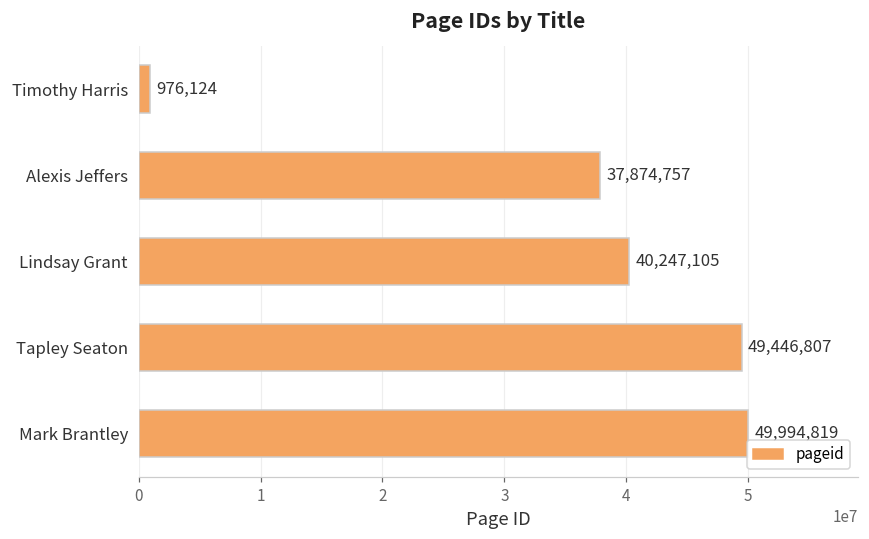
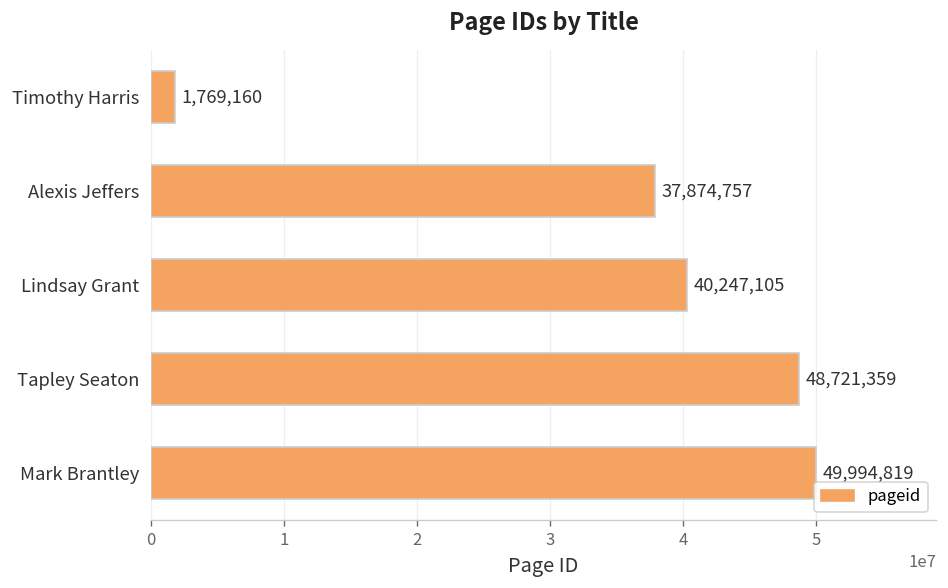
  {
-   "Timothy Harris": "976,124",
+   "Timothy Harris": "1,769,160",
    "Alexis Jeffers": "37,874,757",
    "Lindsay Grant": "40,247,105",
-   "Tapley Seaton": "49,446,807"
+   "Tapley Seaton": "48,721,359"
  }
